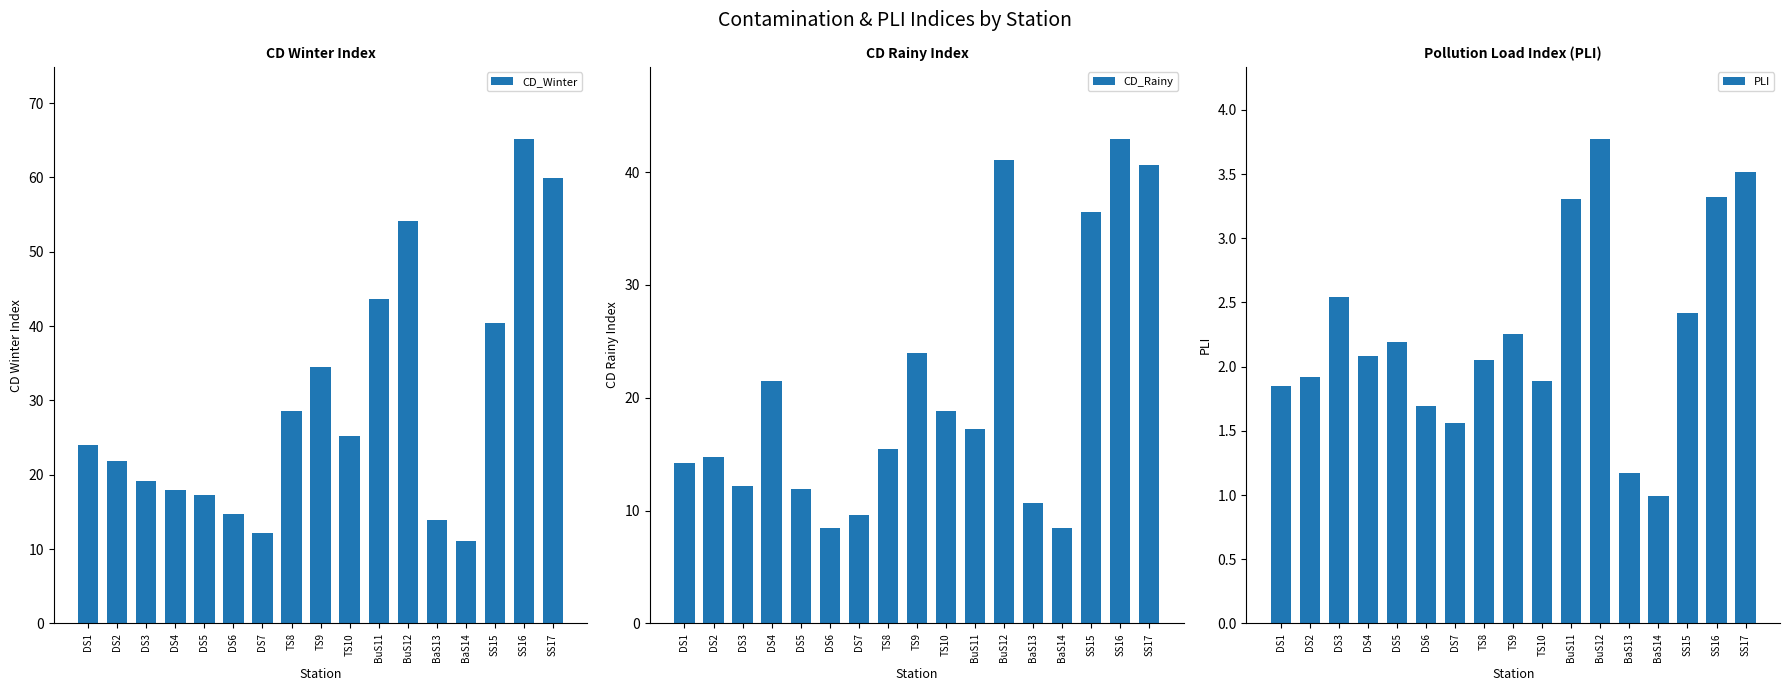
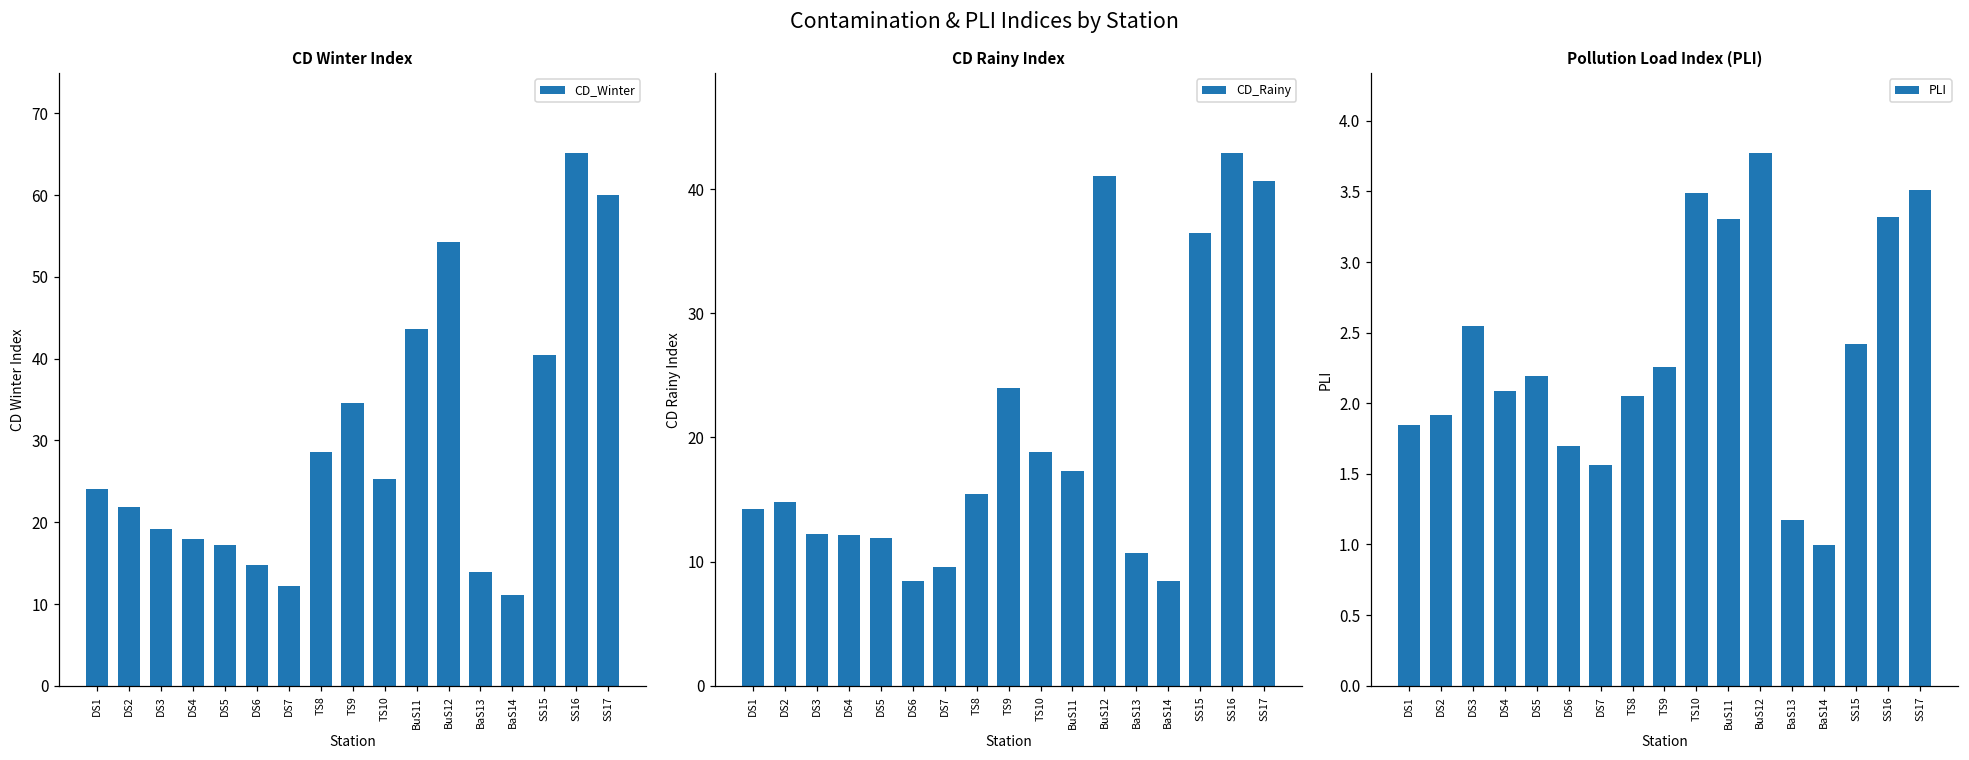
  {
    "CD Winter Index": {
      "DS1": 24,
      "DS2": 22,
      "DS3": 19,
      "DS4": 18,
      "DS5": 17,
      "DS6": 15,
      "DS7": 12,
      "TS8": 29,
      "TS9": 35,
      "TS10": 25,
      "BuS11": 44,
      "BuS12": 54,
      "BaS13": 14,
      "BaS14": 11,
      "SS15": 40,
      "SS16": 65,
      "SS17": 60
    },
    "CD Rainy Index": {
      "DS1": 14.2,
      "DS2": 14.8,
      "DS3": 12.2,
-     "DS4": 21.5,
+     "DS4": 12.1,
      "DS5": 11.9,
      "DS6": 8.5,
      "DS7": 9.6,
      "TS8": 15.4,
      "TS9": 24.0,
      "TS10": 18.8,
      "BuS11": 17.3,
      "BuS12": 41.0,
      "BaS13": 10.7,
      "BaS14": 8.4,
      "SS15": 36.5,
      "SS16": 42.9,
      "SS17": 40.7
    },
    "Pollution Load Index (PLI)": {
      "DS1": 1.85,
      "DS2": 1.92,
      "DS3": 2.54,
      "DS4": 2.08,
      "DS5": 2.19,
      "DS6": 1.70,
      "DS7": 1.56,
      "TS8": 2.05,
      "TS9": 2.26,
-     "TS10": 1.89,
+     "TS10": 3.49,
      "BuS11": 3.30,
      "BuS12": 3.77,
      "BaS13": 1.17,
      "BaS14": 0.99,
      "SS15": 2.42,
      "SS16": 3.32,
      "SS17": 3.51
    }
  }
